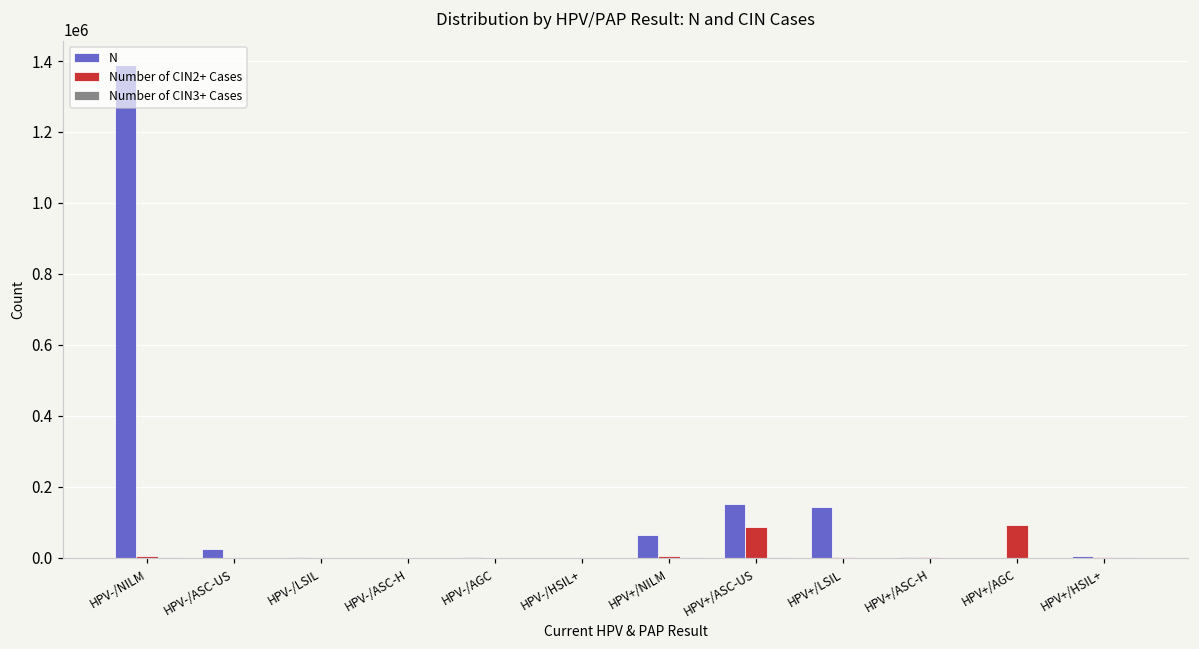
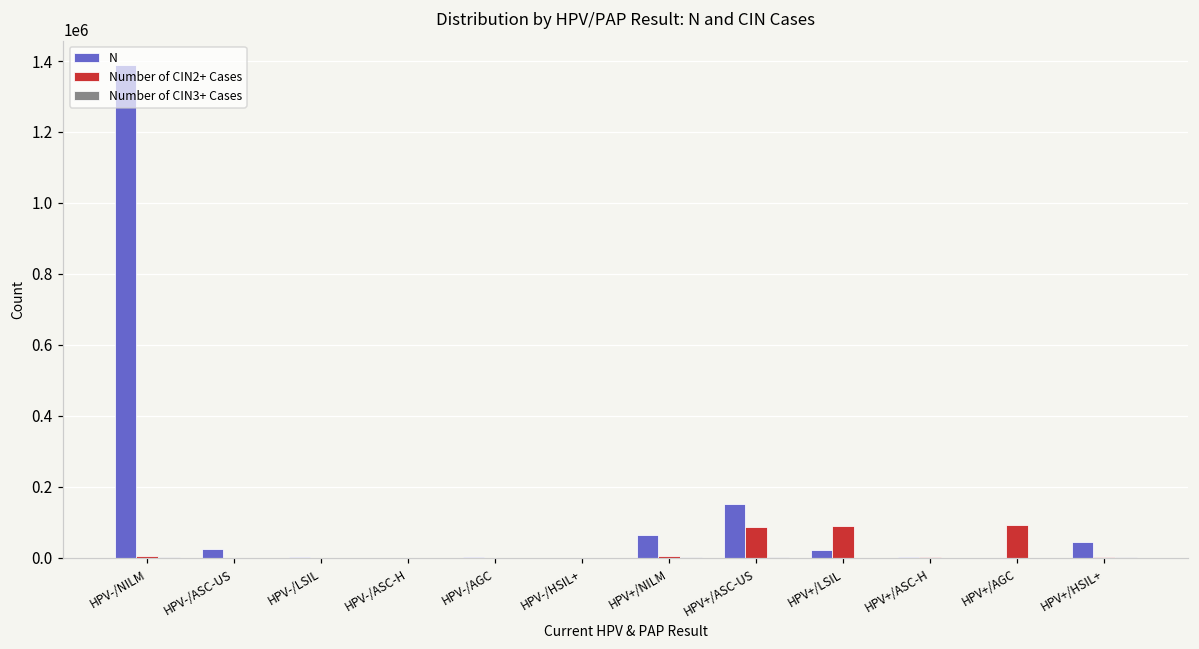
  {
    "N": {
      "HPV-/ASC-US": 30000,
      "HPV+/NILM": 60000,
      "HPV+/ASC-US": 150000,
-     "HPV+/LSIL": 140000,
-     "HPV+/HSIL+": 0
+     "HPV+/LSIL": 20000,
+     "HPV+/HSIL+": 50000
    },
    "Number of CIN2+ Cases": {
      "HPV+/ASC-US": 90000,
-     "HPV+/LSIL": 0,
+     "HPV+/LSIL": 90000,
      "HPV+/AGC": 90000
    }
  }
